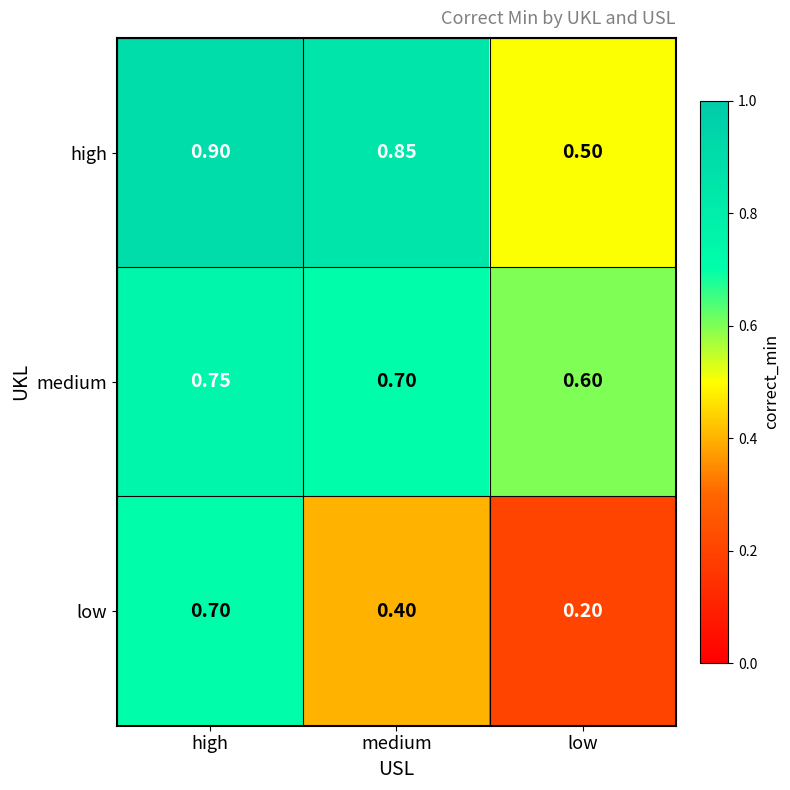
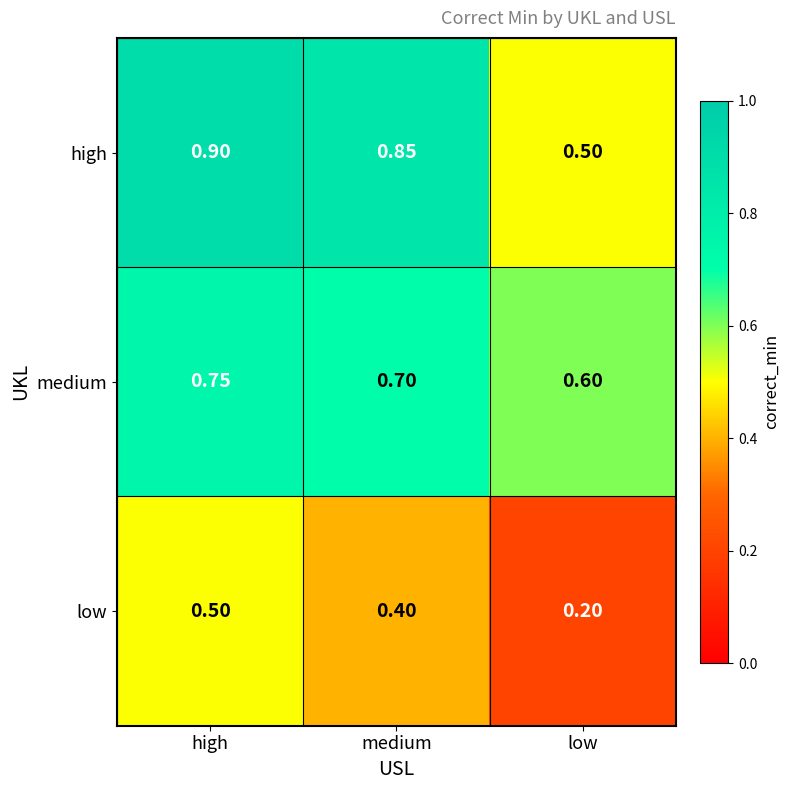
  {
    "high": {
      "high": 0.90,
      "medium": 0.85,
      "low": 0.50
    },
    "medium": {
      "high": 0.75,
      "medium": 0.70,
      "low": 0.60
    },
    "low": {
-     "high": 0.70,
+     "high": 0.50,
      "medium": 0.40,
      "low": 0.20
    }
  }
